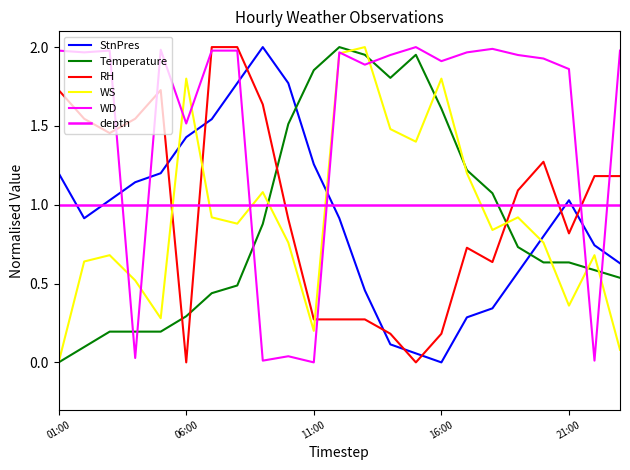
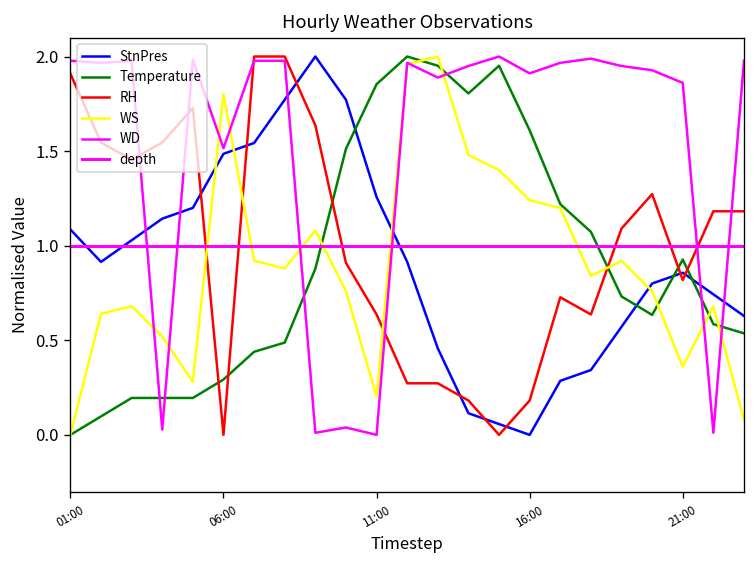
  {
    "StnPres": {
-     "01:00": 1.20,
-     "06:00": 1.43,
+     "01:00": 1.09,
+     "06:00": 1.49,
      "11:00": 1.26,
      "16:00": 0.00,
-     "21:00": 1.03
+     "21:00": 0.86
    },
    "Temperature": {
      "06:00": 0.29,
      "11:00": 1.85,
      "16:00": 1.61,
-     "21:00": 0.63
+     "21:00": 0.93
    },
    "RH": {
-     "01:00": 1.73,
+     "01:00": 1.91,
      "06:00": 0.00,
-     "11:00": 0.27,
+     "11:00": 0.64,
      "16:00": 0.18,
      "21:00": 0.82
    },
    "WS": {
      "06:00": 1.80,
      "11:00": 0.20,
-     "16:00": 1.80,
+     "16:00": 1.24,
      "21:00": 0.36
    },
    "WD": {
      "01:00": 1.98,
      "06:00": 1.52,
      "11:00": 0.00,
      "16:00": 1.91,
      "21:00": 1.86
    }
  }
